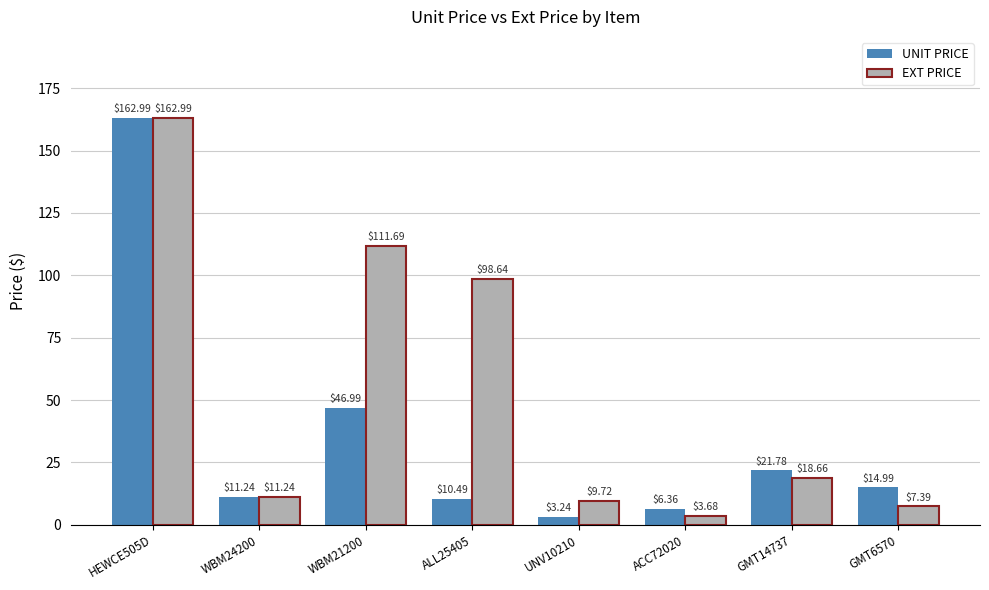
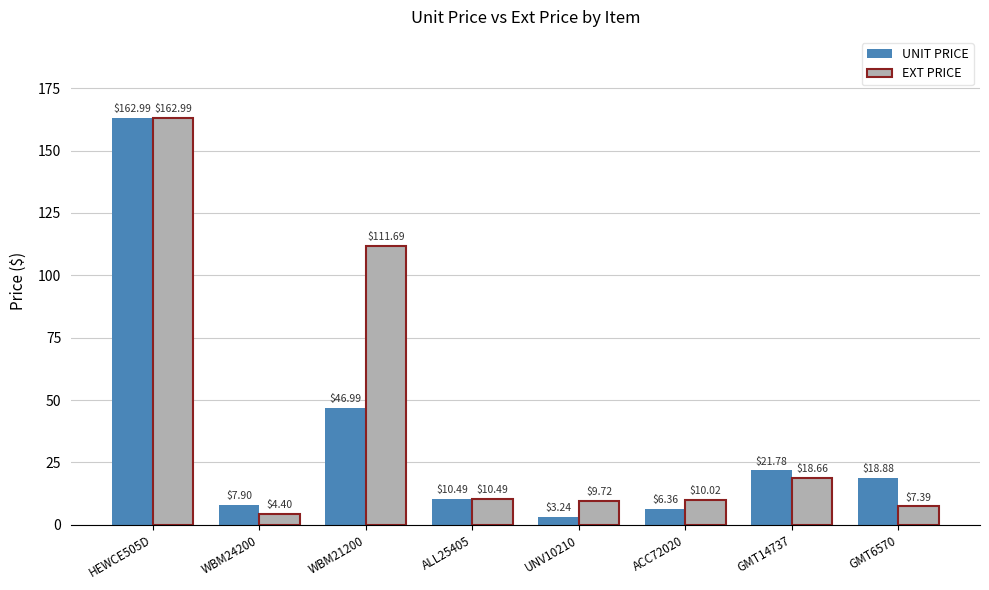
  {
    "UNIT PRICE": {
      "HEWCE505D": "$162.99",
-     "WBM24200": "$11.24",
+     "WBM24200": "$7.90",
      "WBM21200": "$46.99",
      "ALL25405": "$10.49",
      "UNV10210": "$3.24",
      "ACC72020": "$6.36",
      "GMT14737": "$21.78",
-     "GMT6570": "$14.99"
+     "GMT6570": "$18.88"
    },
    "EXT PRICE": {
      "HEWCE505D": "$162.99",
-     "WBM24200": "$11.24",
+     "WBM24200": "$4.40",
      "WBM21200": "$111.69",
-     "ALL25405": "$98.64",
+     "ALL25405": "$10.49",
      "UNV10210": "$9.72",
-     "ACC72020": "$3.68",
+     "ACC72020": "$10.02",
      "GMT14737": "$18.66",
      "GMT6570": "$7.39"
    }
  }
